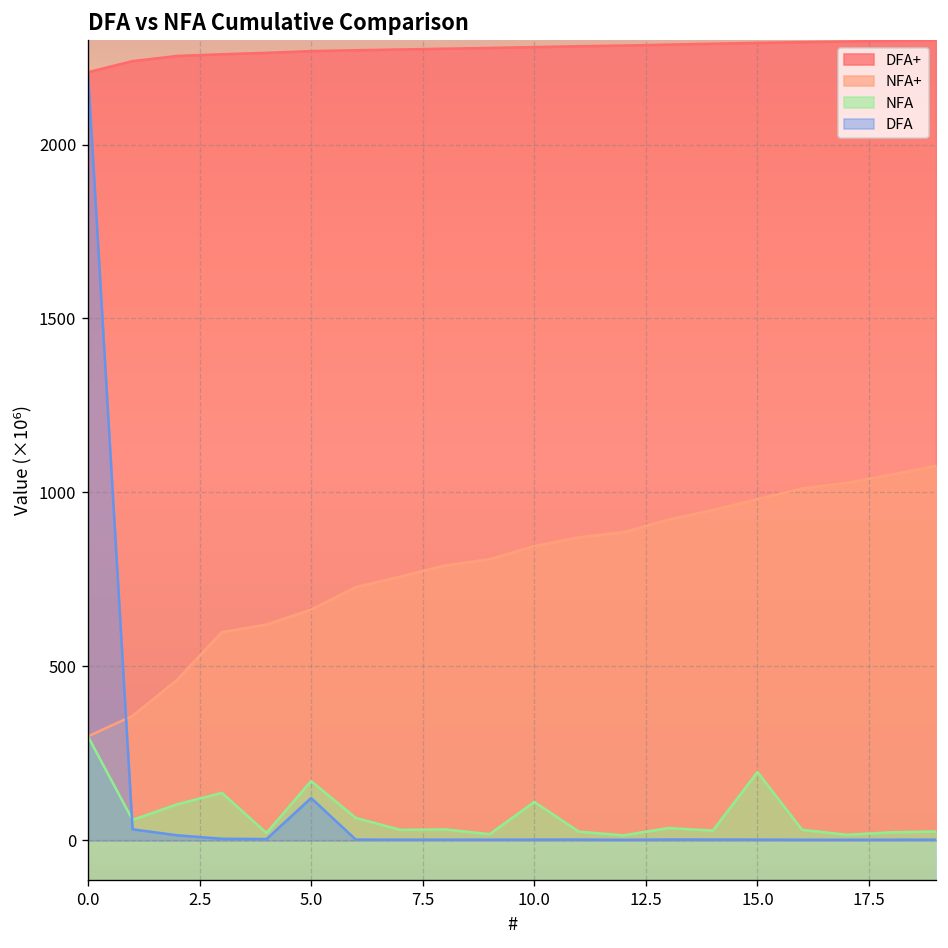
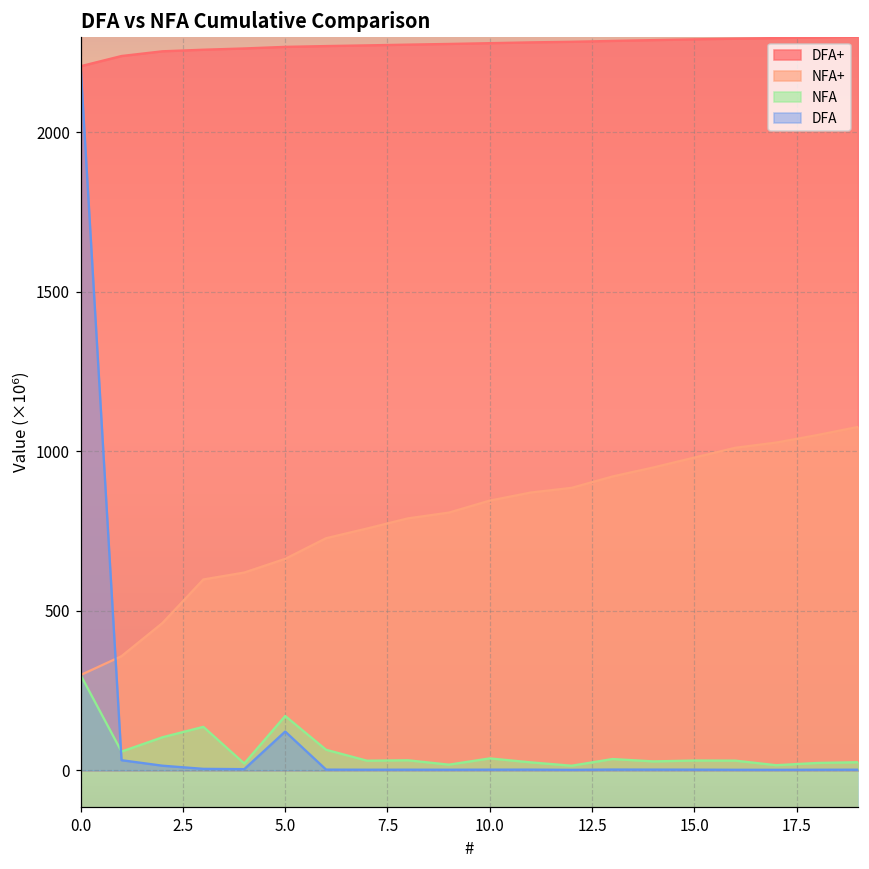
  {
    "NFA": {
      "5.0": 170,
-     "10.0": 110,
-     "15.0": 200
+     "10.0": 40,
+     "15.0": 30
    },
    "DFA": {
      "5.0": 120,
      "10.0": 0,
      "15.0": 0
    }
  }
